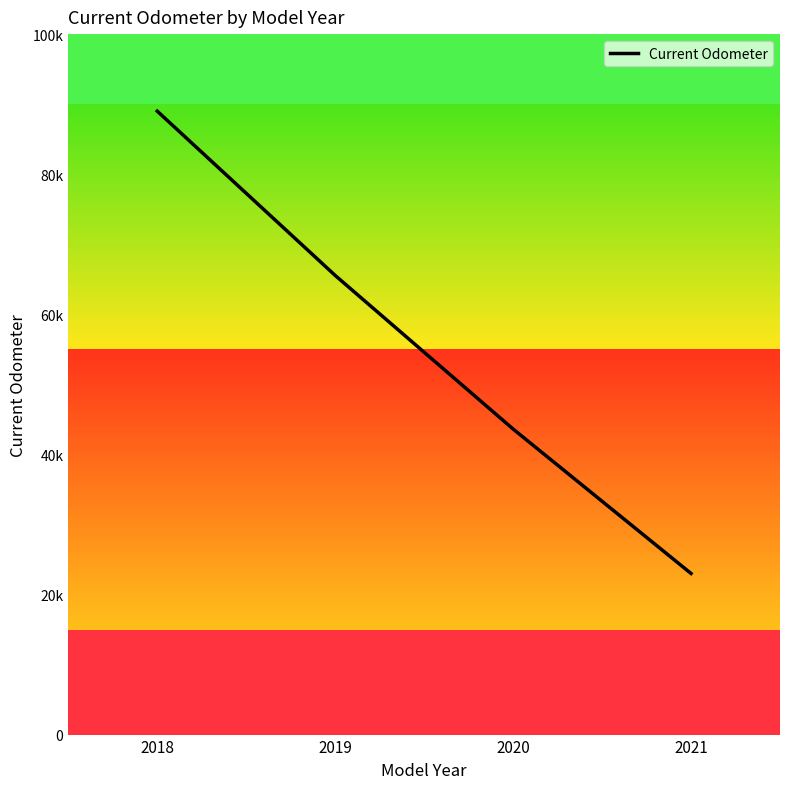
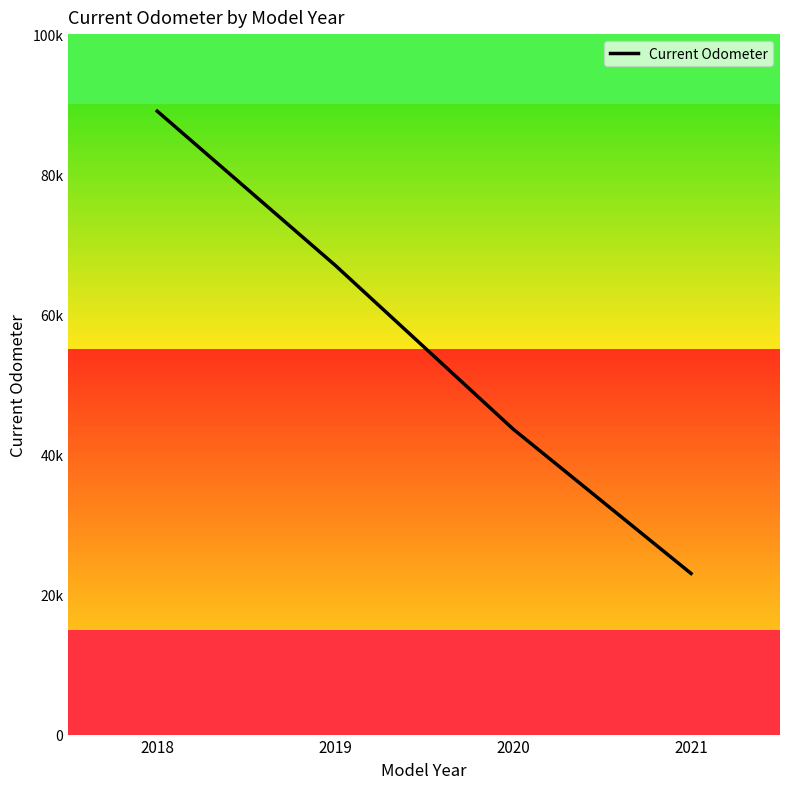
  {
    "Current Odometer": {
      "2018": 89000,
-     "2019": 66000,
+     "2019": 67000,
      "2020": 44000,
      "2021": 23000
    }
  }
